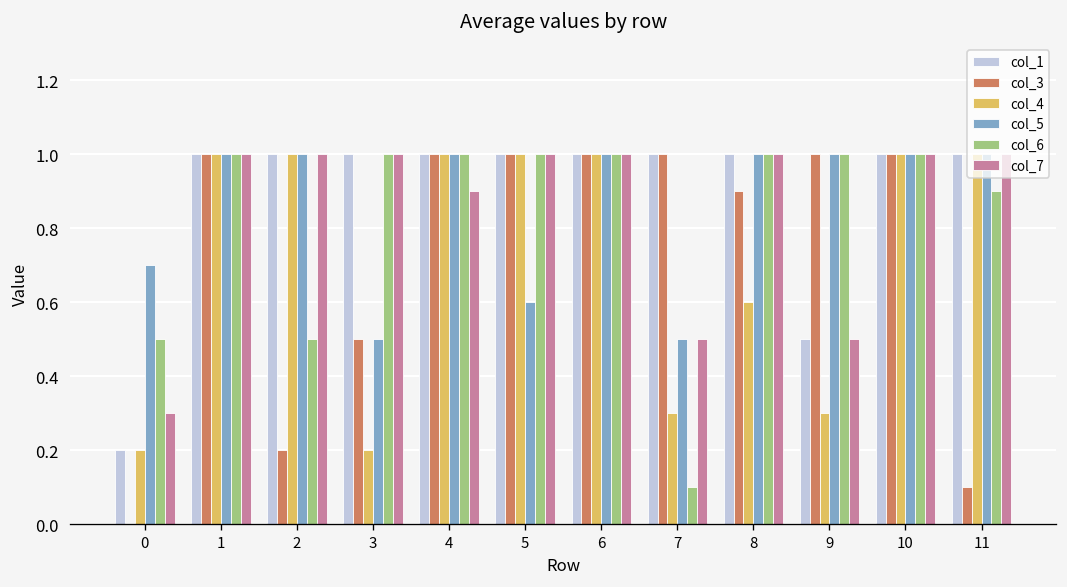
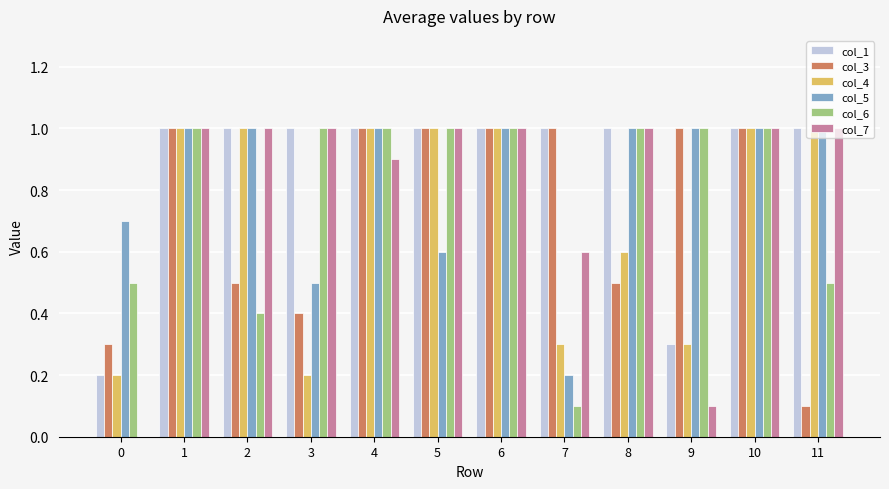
  {
    "col_1": {
      "0": 0.2,
      "1": 1.0,
      "2": 1.0,
      "3": 1.0,
      "4": 1.0,
      "5": 1.0,
      "6": 1.0,
      "7": 1.0,
      "8": 1.0,
-     "9": 0.5,
+     "9": 0.3,
      "10": 1.0,
      "11": 1.0
    },
    "col_3": {
-     "0": 0.0,
+     "0": 0.3,
      "1": 1.0,
-     "2": 0.2,
-     "3": 0.5,
+     "2": 0.5,
+     "3": 0.4,
      "4": 1.0,
      "5": 1.0,
      "6": 1.0,
      "7": 1.0,
-     "8": 0.9,
+     "8": 0.5,
      "9": 1.0,
      "10": 1.0,
      "11": 0.1
    },
    "col_4": {
      "0": 0.2,
      "1": 1.0,
      "2": 1.0,
      "3": 0.2,
      "4": 1.0,
      "5": 1.0,
      "6": 1.0,
      "7": 0.3,
      "8": 0.6,
      "9": 0.3,
      "10": 1.0
    },
    "col_5": {
      "0": 0.7,
      "1": 1.0,
      "2": 1.0,
      "3": 0.5,
      "4": 1.0,
      "5": 0.6,
      "6": 1.0,
-     "7": 0.5,
+     "7": 0.2,
      "8": 1.0,
      "9": 1.0,
      "10": 1.0
    },
    "col_6": {
      "0": 0.5,
      "1": 1.0,
-     "2": 0.5,
+     "2": 0.4,
      "3": 1.0,
      "4": 1.0,
      "5": 1.0,
      "6": 1.0,
      "7": 0.1,
      "8": 1.0,
      "9": 1.0,
      "10": 1.0,
-     "11": 0.9
+     "11": 0.5
    },
    "col_7": {
-     "0": 0.3,
+     "0": 0.0,
      "1": 1.0,
      "2": 1.0,
      "3": 1.0,
      "4": 0.9,
      "5": 1.0,
      "6": 1.0,
-     "7": 0.5,
+     "7": 0.6,
      "8": 1.0,
-     "9": 0.5,
+     "9": 0.1,
      "10": 1.0
    }
  }
